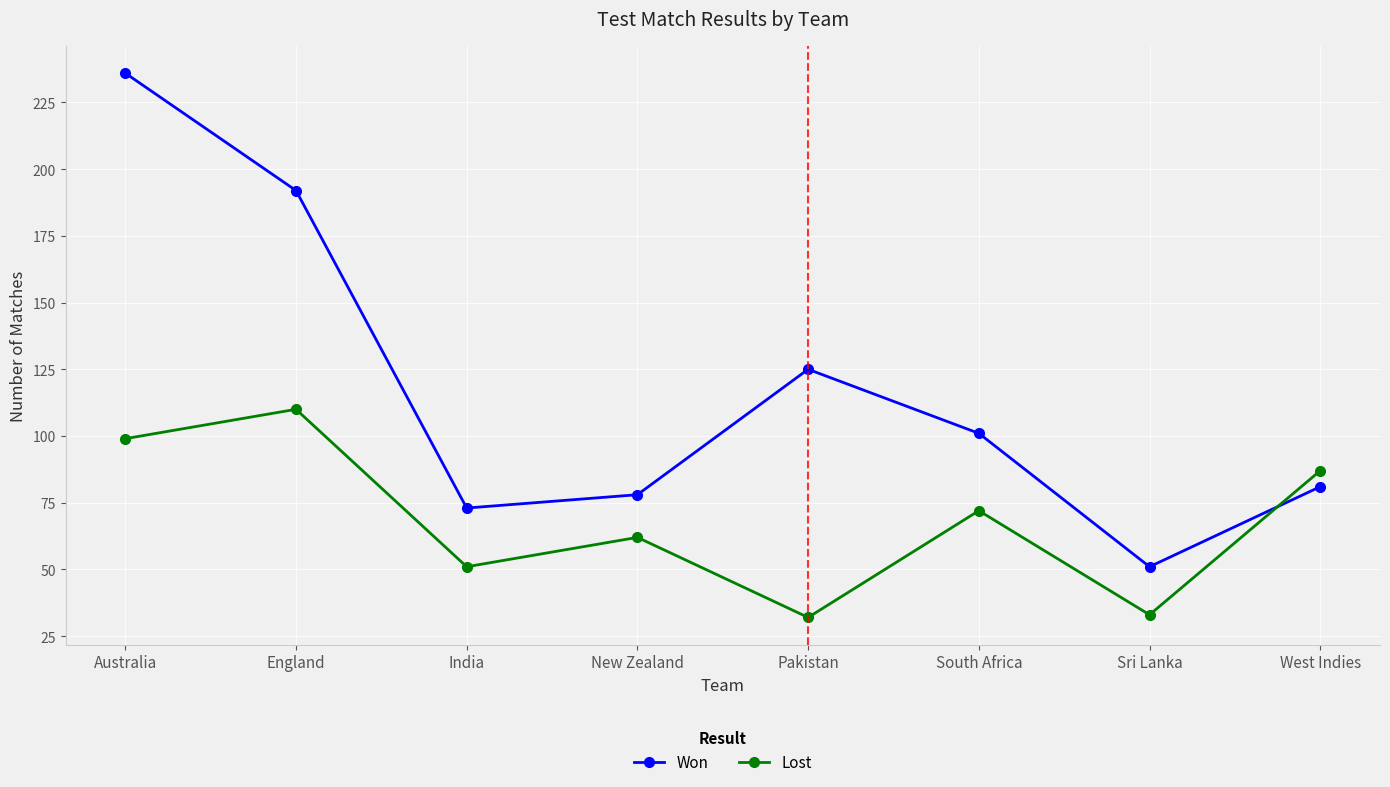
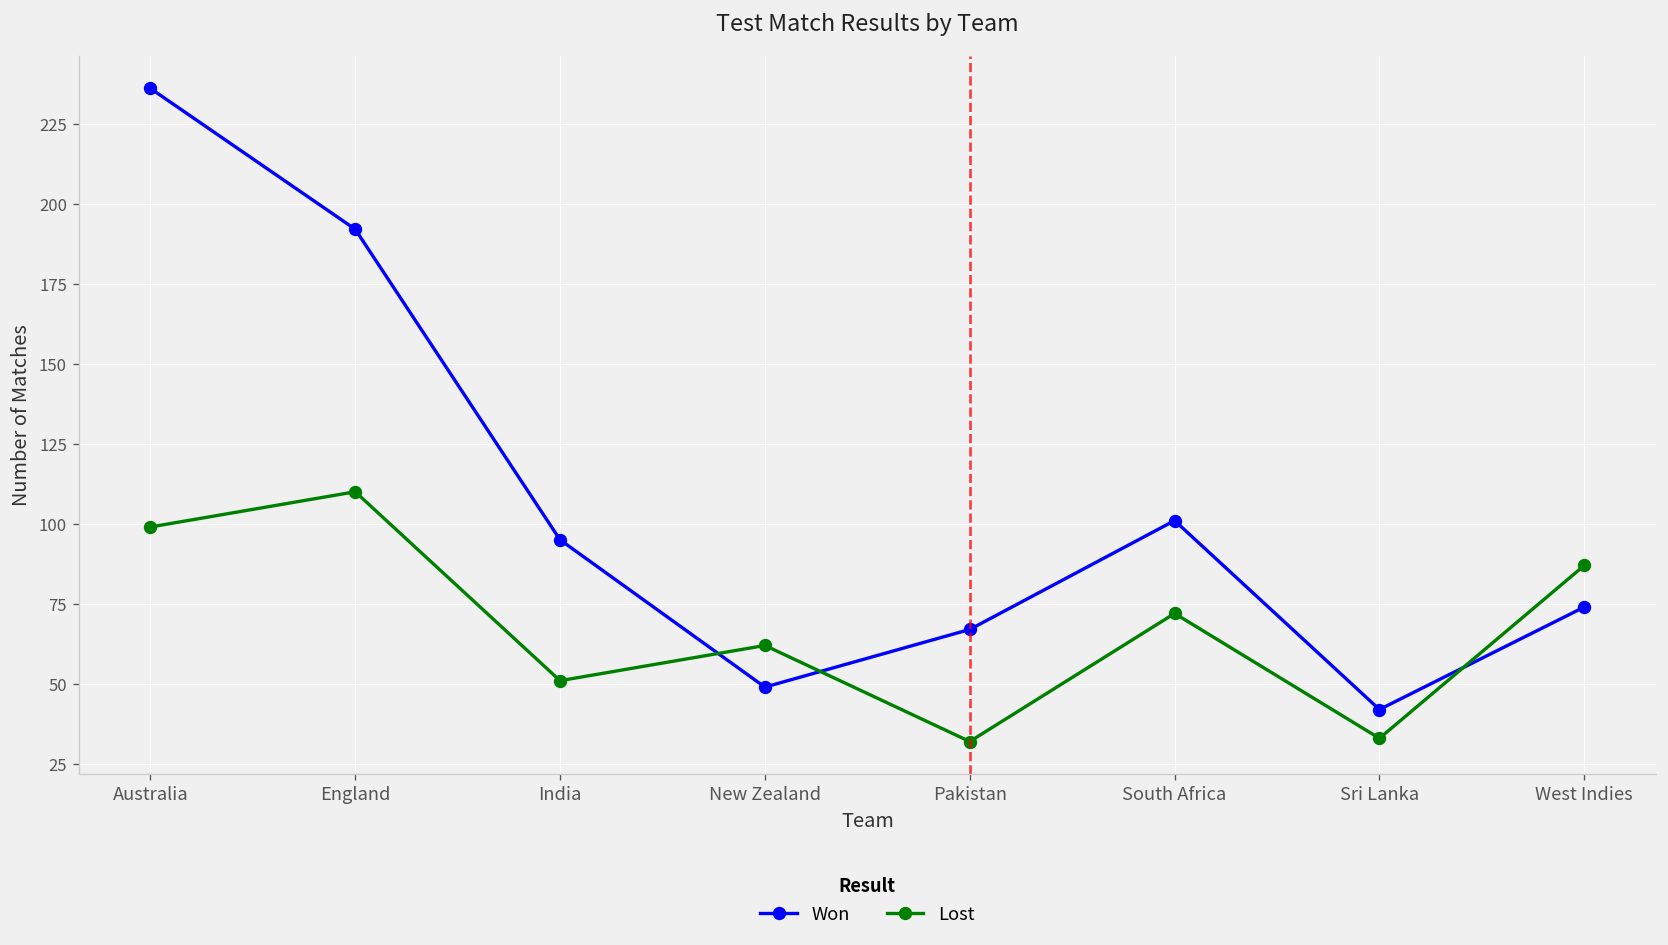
  {
    "Won": {
      "Australia": 236,
      "England": 192,
-     "India": 73,
-     "New Zealand": 78,
-     "Pakistan": 125,
+     "India": 95,
+     "New Zealand": 49,
+     "Pakistan": 67,
      "South Africa": 101,
-     "Sri Lanka": 51,
-     "West Indies": 81
+     "Sri Lanka": 42,
+     "West Indies": 74
    },
    "Lost": {
      "Australia": 99,
      "England": 110,
      "India": 51,
      "New Zealand": 62,
      "Pakistan": 32,
      "South Africa": 72,
      "Sri Lanka": 33,
      "West Indies": 87
    }
  }
